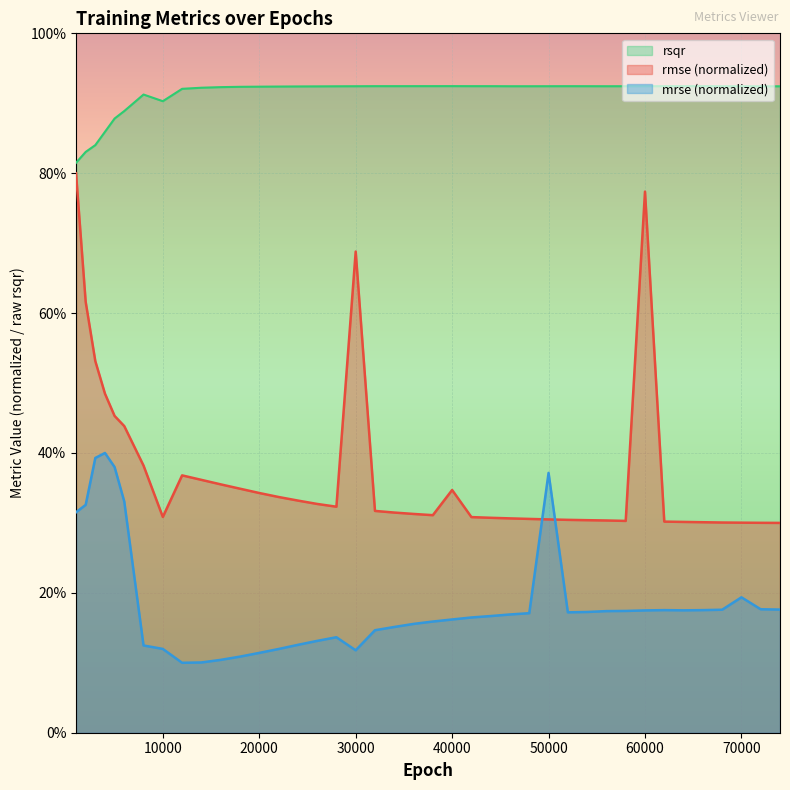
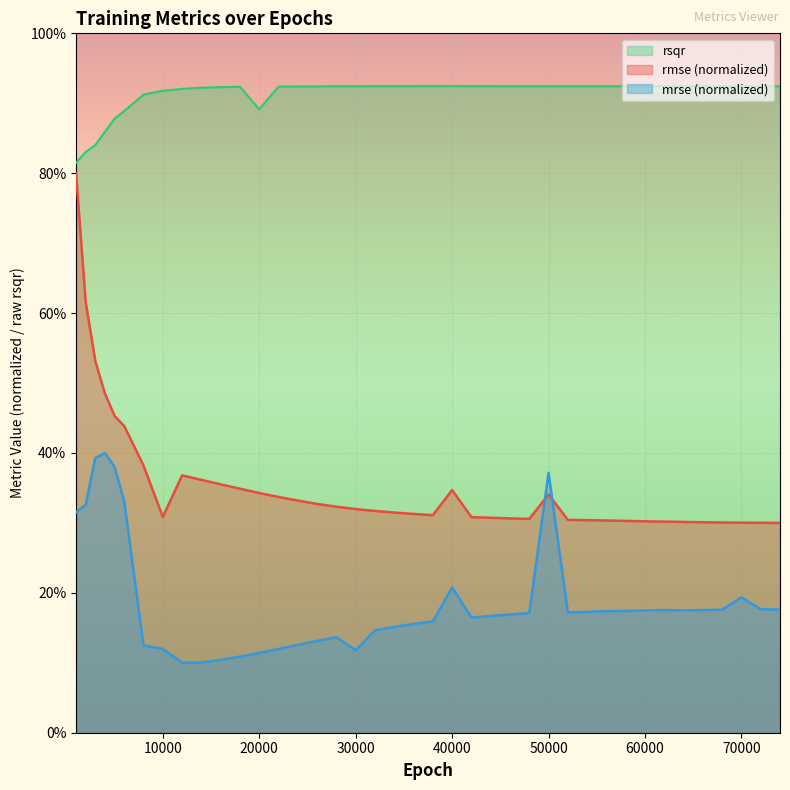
  {
    "rsqr": {
-     "10000": "90%",
-     "20000": "92%",
+     "10000": "92%",
+     "20000": "89%",
      "30000": "92%",
      "40000": "92%",
      "50000": "92%"
    },
    "rmse (normalized)": {
      "10000": "31%",
      "20000": "34%",
-     "30000": "69%",
+     "30000": "32%",
      "40000": "35%",
-     "50000": "30%",
-     "60000": "77%",
+     "50000": "34%",
+     "60000": "30%",
      "70000": "30%"
    },
    "mrse (normalized)": {
      "10000": "12%",
      "20000": "11%",
      "30000": "12%",
-     "40000": "16%",
+     "40000": "21%",
      "50000": "37%",
      "60000": "17%",
      "70000": "19%"
    }
  }
